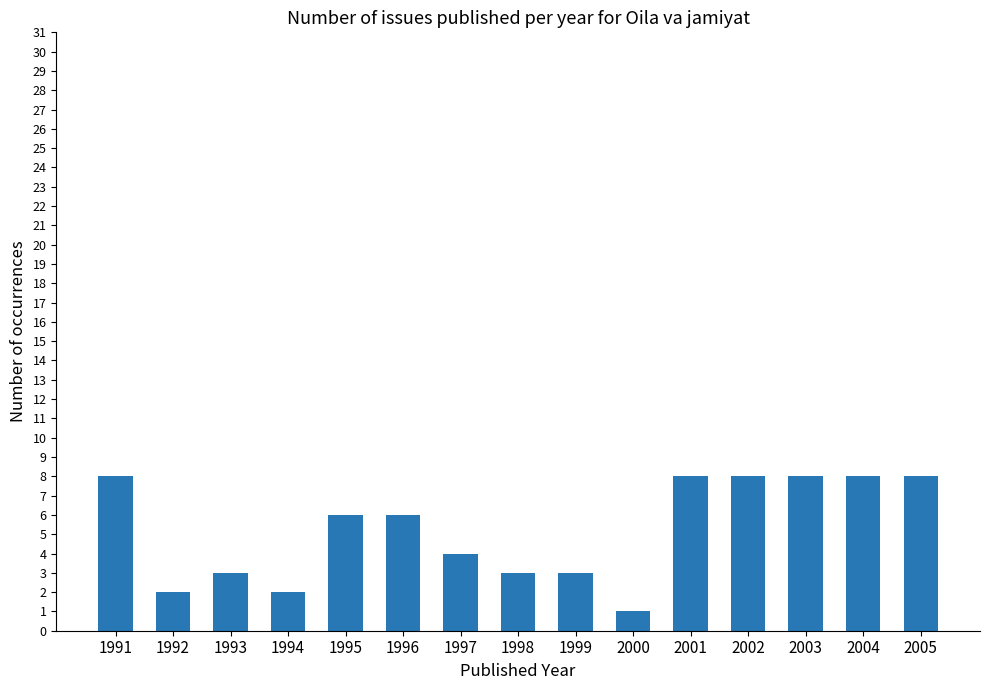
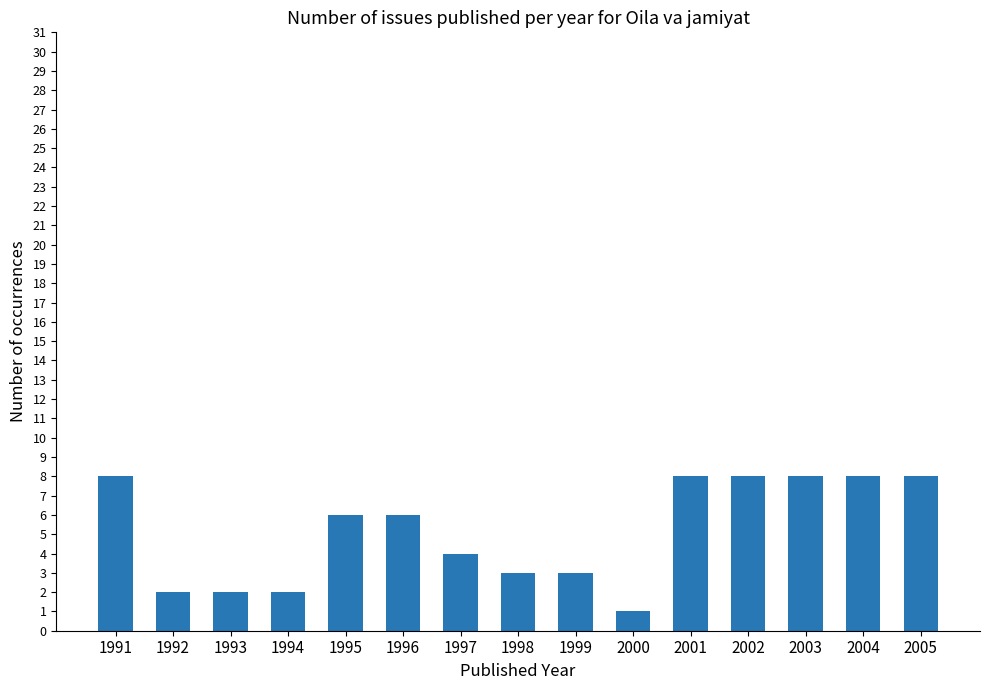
  {
    "1991": 8,
    "1992": 2,
-   "1993": 3,
+   "1993": 2,
    "1994": 2,
    "1995": 6,
    "1996": 6,
    "1997": 4,
    "1998": 3,
    "1999": 3,
    "2000": 1,
    "2001": 8,
    "2002": 8,
    "2003": 8,
    "2004": 8,
    "2005": 8
  }
